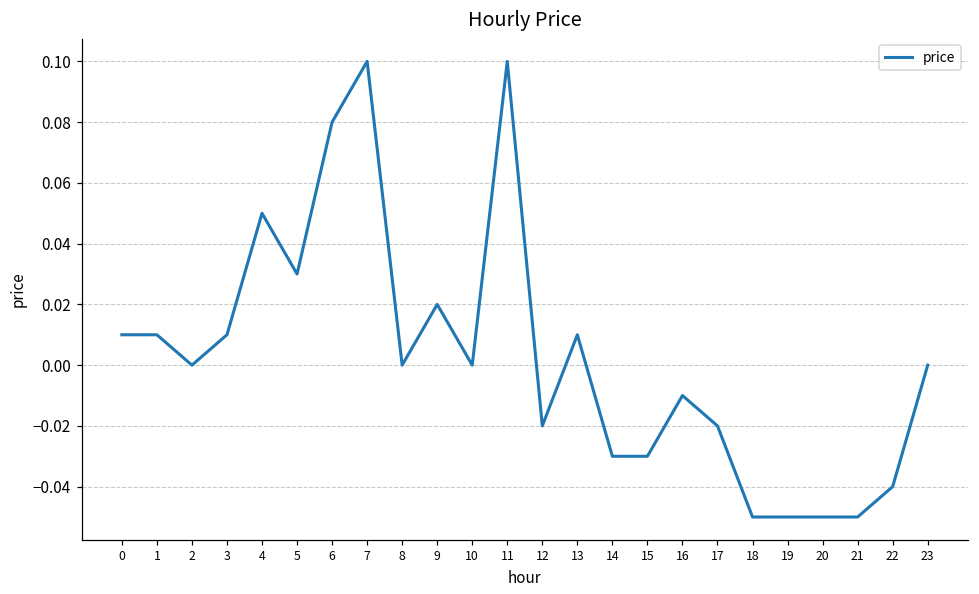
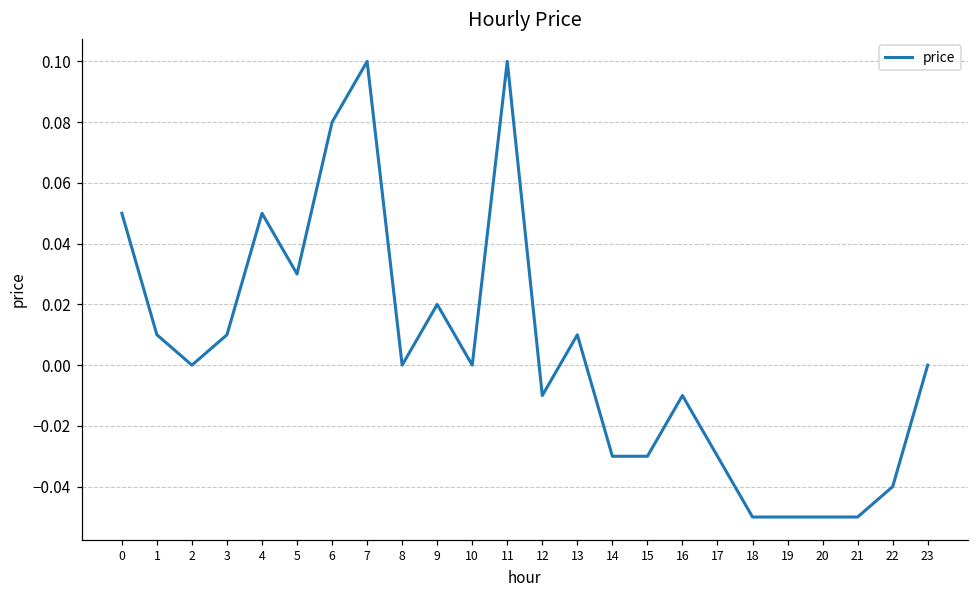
  {
-   "0": 0.01,
+   "0": 0.05,
    "1": 0.01,
    "2": 0.00,
    "3": 0.01,
    "4": 0.05,
    "5": 0.03,
    "6": 0.08,
    "7": 0.10,
    "8": 0.00,
    "9": 0.02,
    "10": 0.00,
    "11": 0.10,
-   "12": -0.02,
+   "12": -0.01,
    "13": 0.01,
    "14": -0.03,
    "15": -0.03,
    "16": -0.01,
-   "17": -0.02,
+   "17": -0.03,
    "18": -0.05,
    "19": -0.05,
    "20": -0.05,
    "21": -0.05,
    "22": -0.04,
    "23": 0.00
  }
